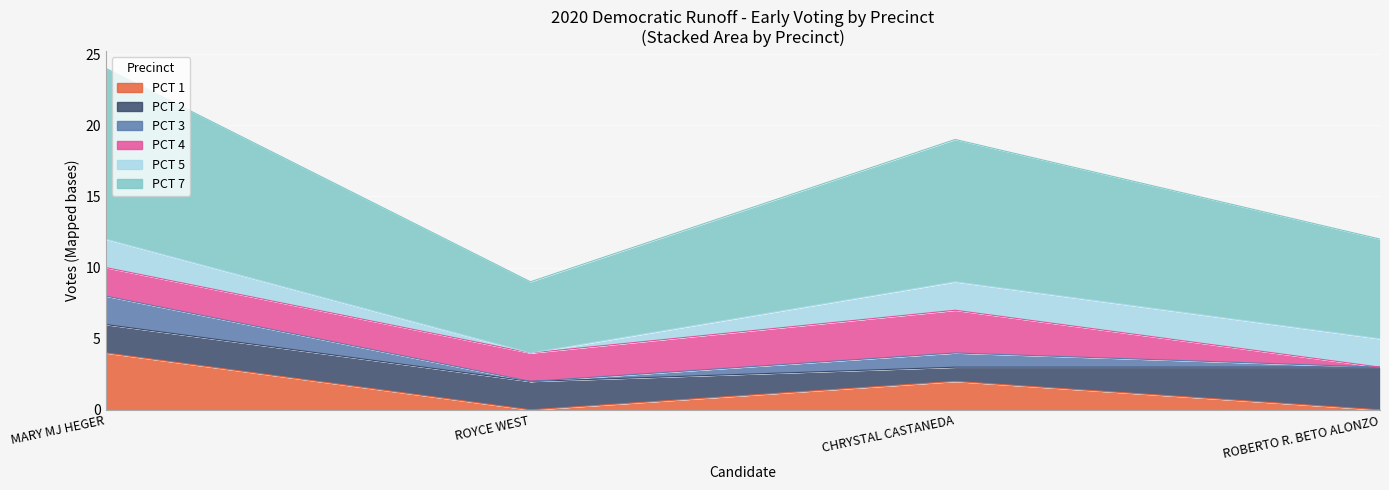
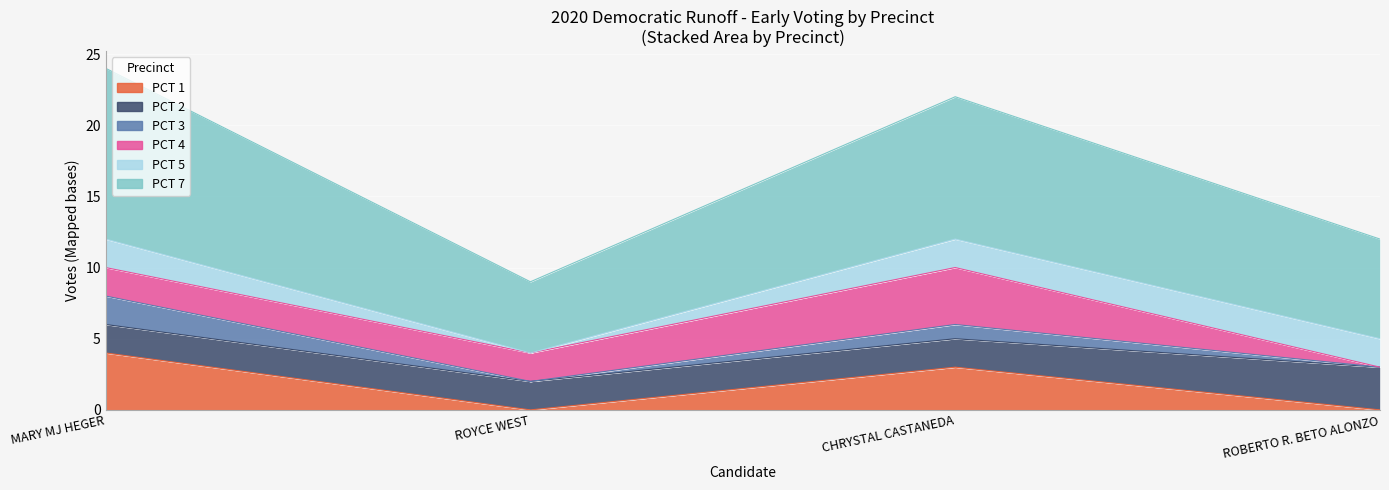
  {
    "PCT 1": {
      "MARY MJ HEGER": 4,
      "ROYCE WEST": 0,
-     "CHRYSTAL CASTANEDA": 2,
+     "CHRYSTAL CASTANEDA": 3,
      "ROBERTO R. BETO ALONZO": 0
    },
    "PCT 2": {
      "MARY MJ HEGER": 2,
-     "CHRYSTAL CASTANEDA": 1
+     "CHRYSTAL CASTANEDA": 2
    },
    "PCT 3": {
      "MARY MJ HEGER": 2,
      "CHRYSTAL CASTANEDA": 1
    },
    "PCT 4": {
      "MARY MJ HEGER": 10,
-     "CHRYSTAL CASTANEDA": 3
+     "CHRYSTAL CASTANEDA": 4
    }
  }
